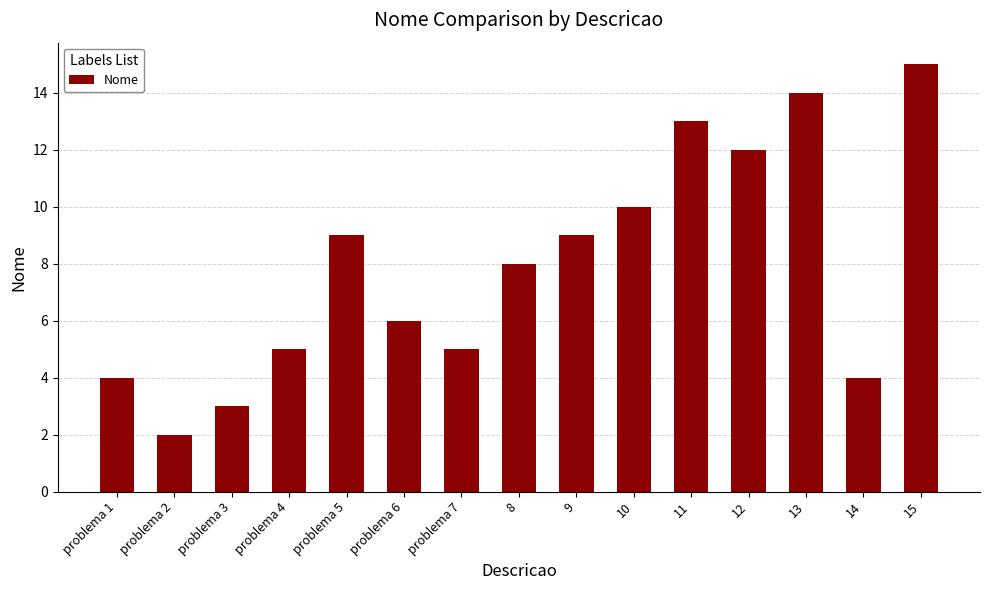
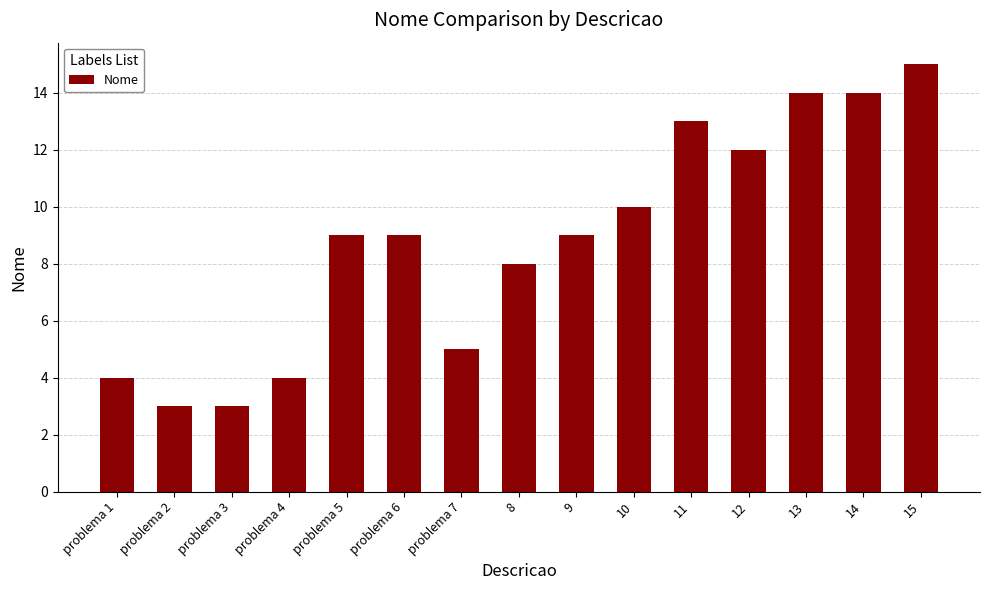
  {
    "problema 1": 4,
-   "problema 2": 2,
+   "problema 2": 3,
    "problema 3": 3,
-   "problema 4": 5,
+   "problema 4": 4,
    "problema 5": 9,
-   "problema 6": 6,
+   "problema 6": 9,
    "problema 7": 5,
    "8": 8,
    "9": 9,
    "10": 10,
    "11": 13,
    "12": 12,
    "13": 14,
-   "14": 4,
+   "14": 14,
    "15": 15
  }
